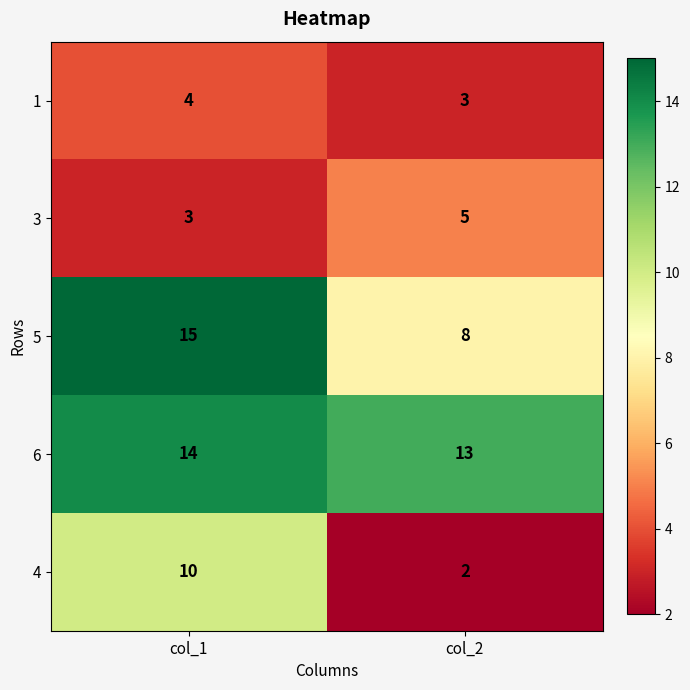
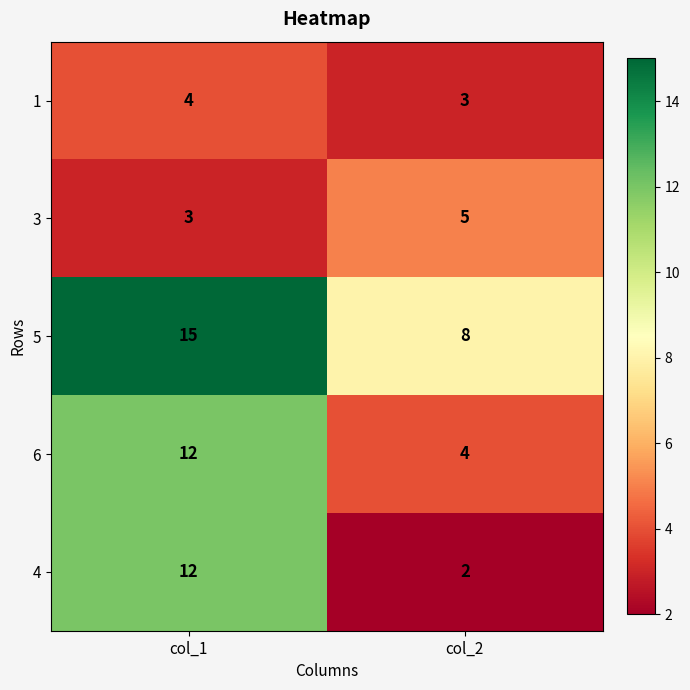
  {
    "1": {
      "col_1": 4,
      "col_2": 3
    },
    "3": {
      "col_1": 3,
      "col_2": 5
    },
    "5": {
      "col_1": 15,
      "col_2": 8
    },
    "6": {
-     "col_1": 14,
-     "col_2": 13
+     "col_1": 12,
+     "col_2": 4
    },
    "4": {
-     "col_1": 10,
+     "col_1": 12,
      "col_2": 2
    }
  }
